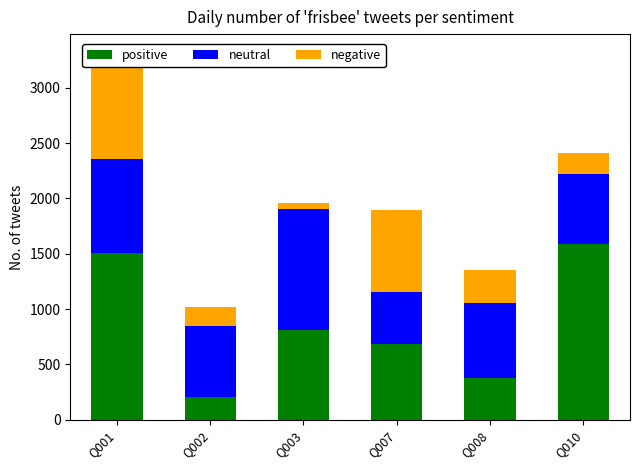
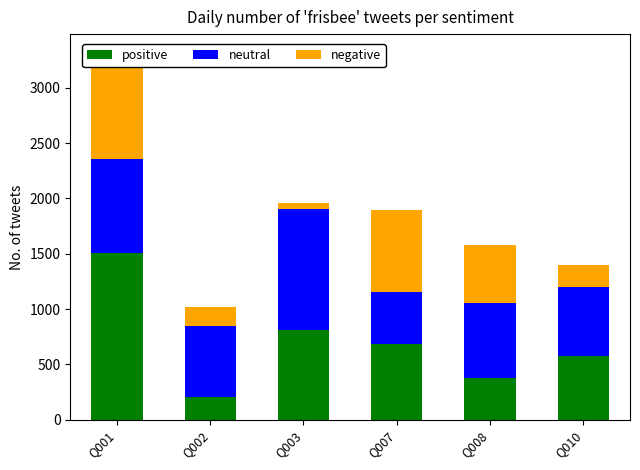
  {
    "positive": {
      "Q001": 1510,
      "Q002": 210,
      "Q003": 810,
      "Q007": 680,
      "Q008": 380,
-     "Q010": 1590
+     "Q010": 580
    },
    "neutral": {
      "Q001": 850,
      "Q002": 640,
      "Q003": 1100,
      "Q007": 470,
      "Q008": 680,
      "Q010": 630
    },
    "negative": {
      "Q002": 170,
      "Q003": 50,
      "Q007": 740,
-     "Q008": 300,
+     "Q008": 530,
      "Q010": 200
    }
  }
